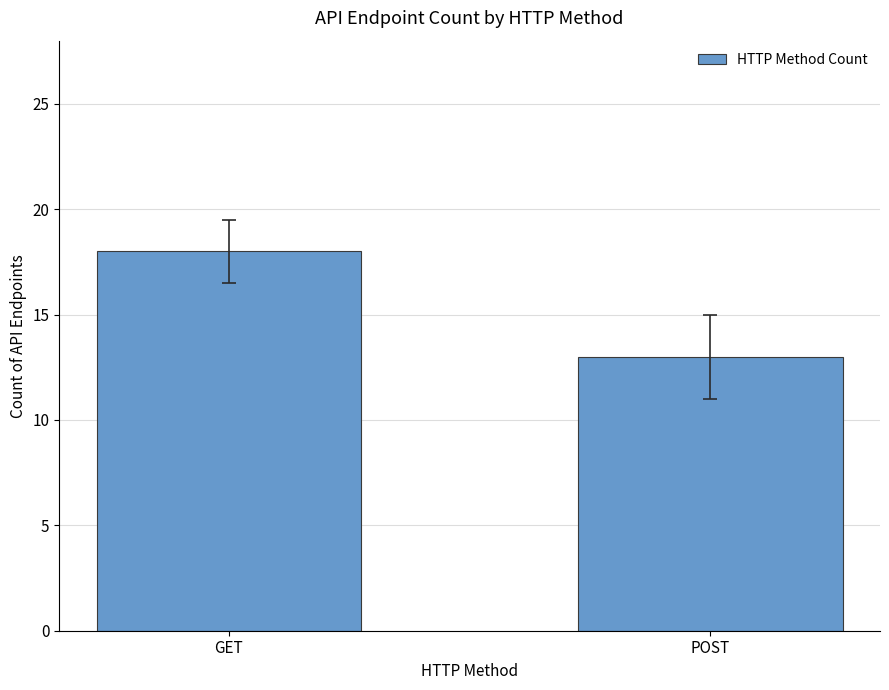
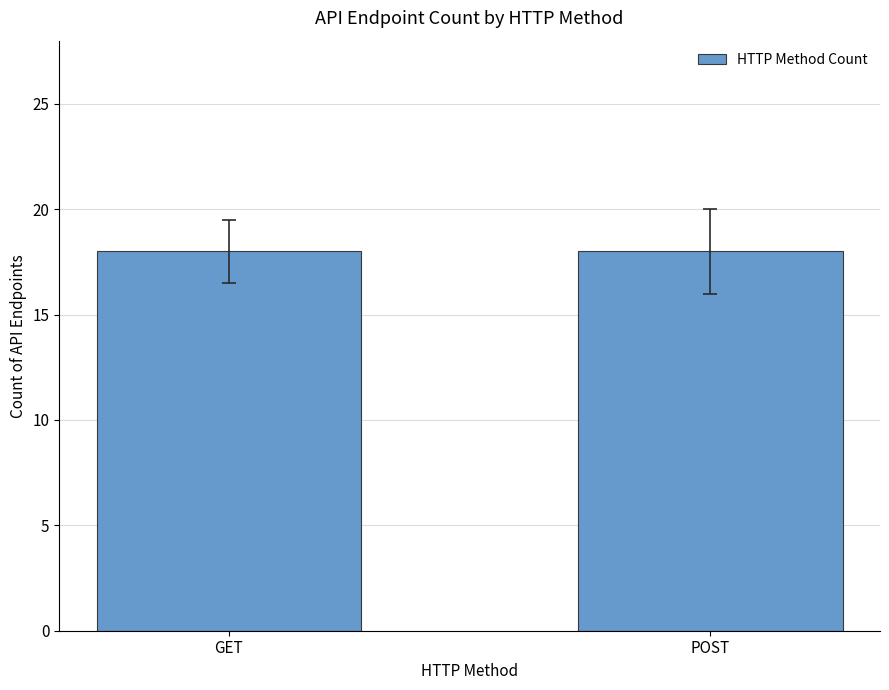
  {
    "HTTP Method Count": {
      "GET": 18,
-     "POST": 13
+     "POST": 18
    }
  }
